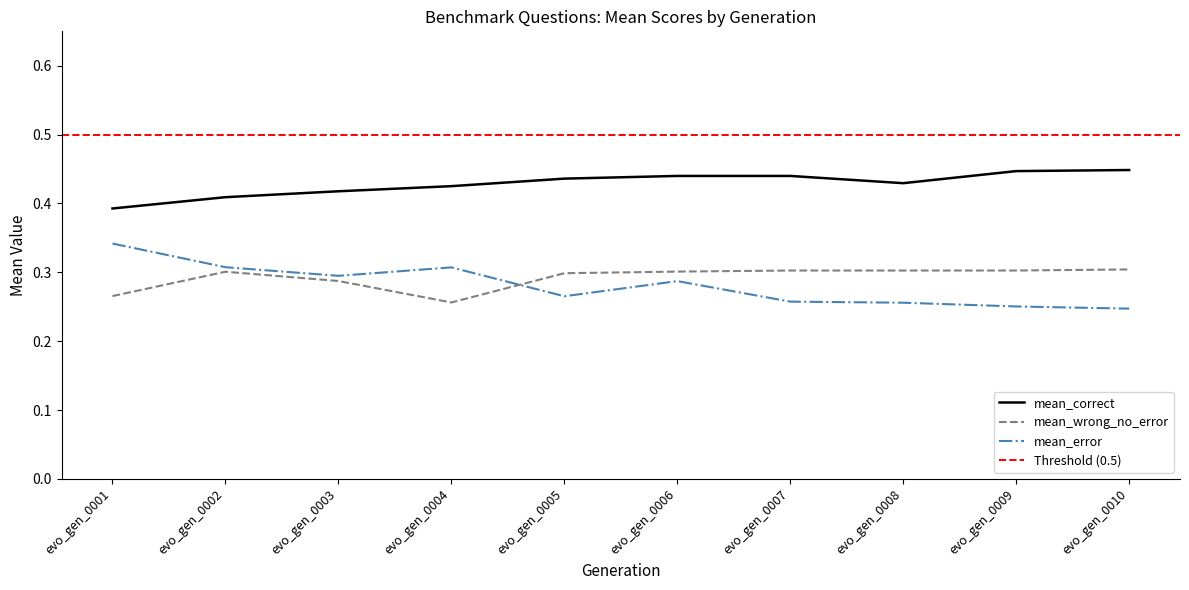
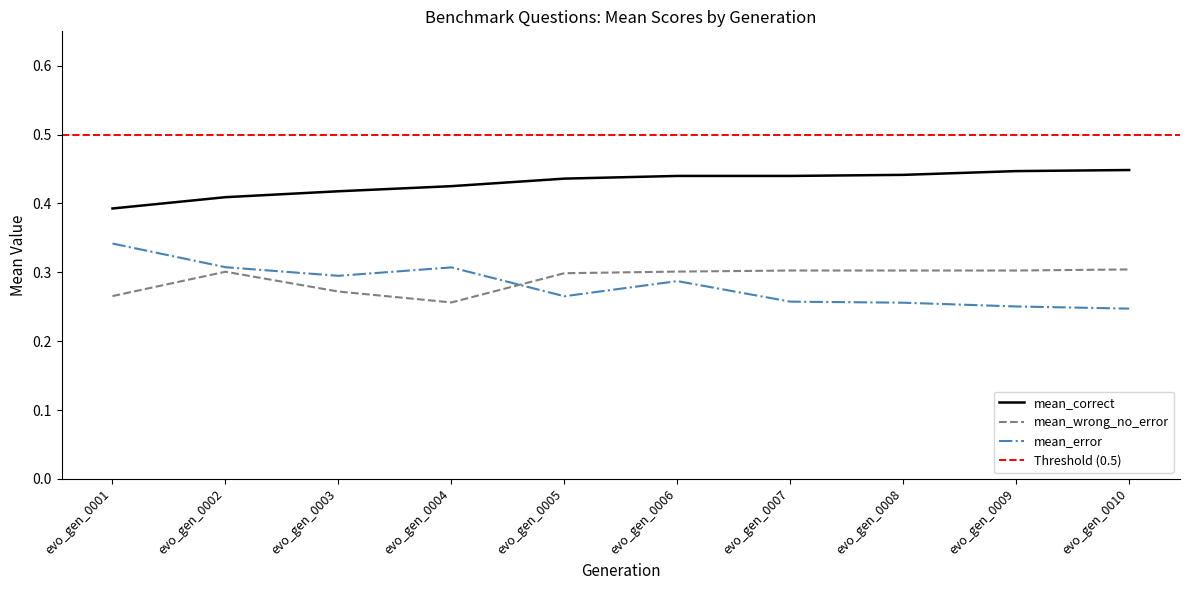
  {
    "mean_correct": {
      "evo_gen_0001": 0.39,
      "evo_gen_0002": 0.41,
      "evo_gen_0003": 0.42,
      "evo_gen_0004": 0.43,
      "evo_gen_0005": 0.44,
      "evo_gen_0006": 0.44,
      "evo_gen_0007": 0.44,
-     "evo_gen_0008": 0.43,
+     "evo_gen_0008": 0.44,
      "evo_gen_0009": 0.45,
      "evo_gen_0010": 0.45
    },
    "mean_wrong_no_error": {
      "evo_gen_0001": 0.27,
      "evo_gen_0002": 0.30,
-     "evo_gen_0003": 0.29,
+     "evo_gen_0003": 0.27,
      "evo_gen_0004": 0.26,
      "evo_gen_0005": 0.30,
      "evo_gen_0006": 0.30,
      "evo_gen_0007": 0.30,
      "evo_gen_0008": 0.30,
      "evo_gen_0009": 0.30,
      "evo_gen_0010": 0.30
    },
    "mean_error": {
      "evo_gen_0001": 0.34,
      "evo_gen_0002": 0.31,
      "evo_gen_0003": 0.29,
      "evo_gen_0004": 0.31,
      "evo_gen_0005": 0.27,
      "evo_gen_0006": 0.29,
      "evo_gen_0007": 0.26,
      "evo_gen_0008": 0.26,
      "evo_gen_0009": 0.25,
      "evo_gen_0010": 0.25
    }
  }
